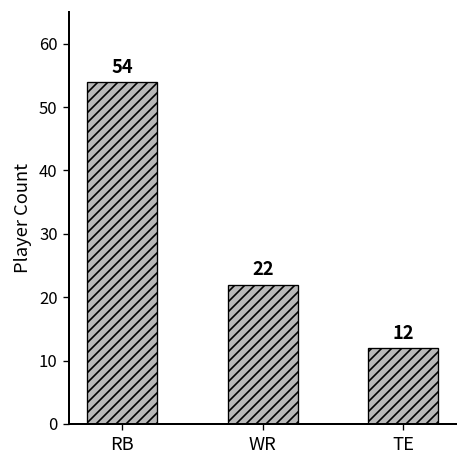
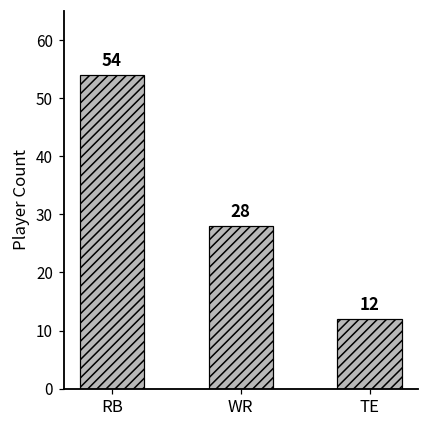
  {
    "RB": 54,
-   "WR": 22,
+   "WR": 28,
    "TE": 12
  }
